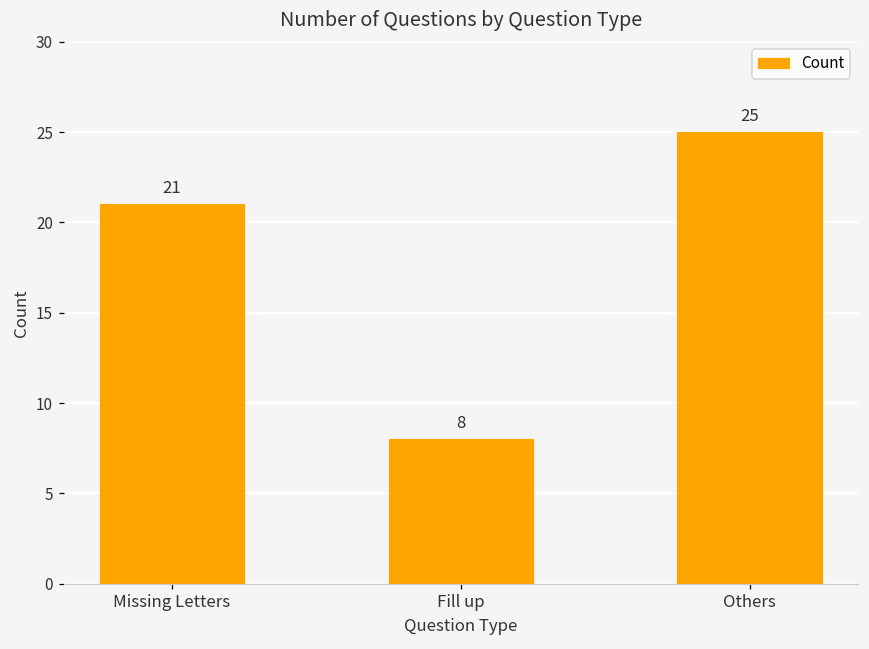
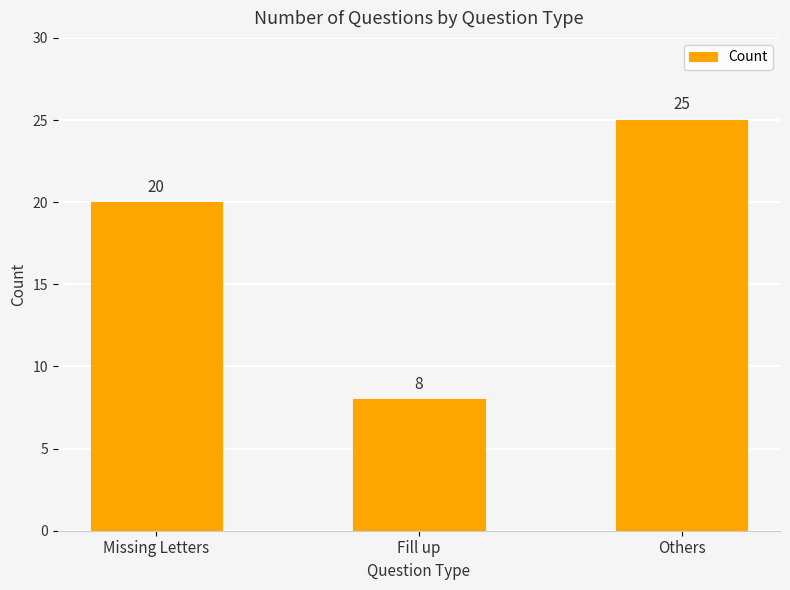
  {
-   "Missing Letters": 21,
+   "Missing Letters": 20,
    "Fill up": 8,
    "Others": 25
  }
